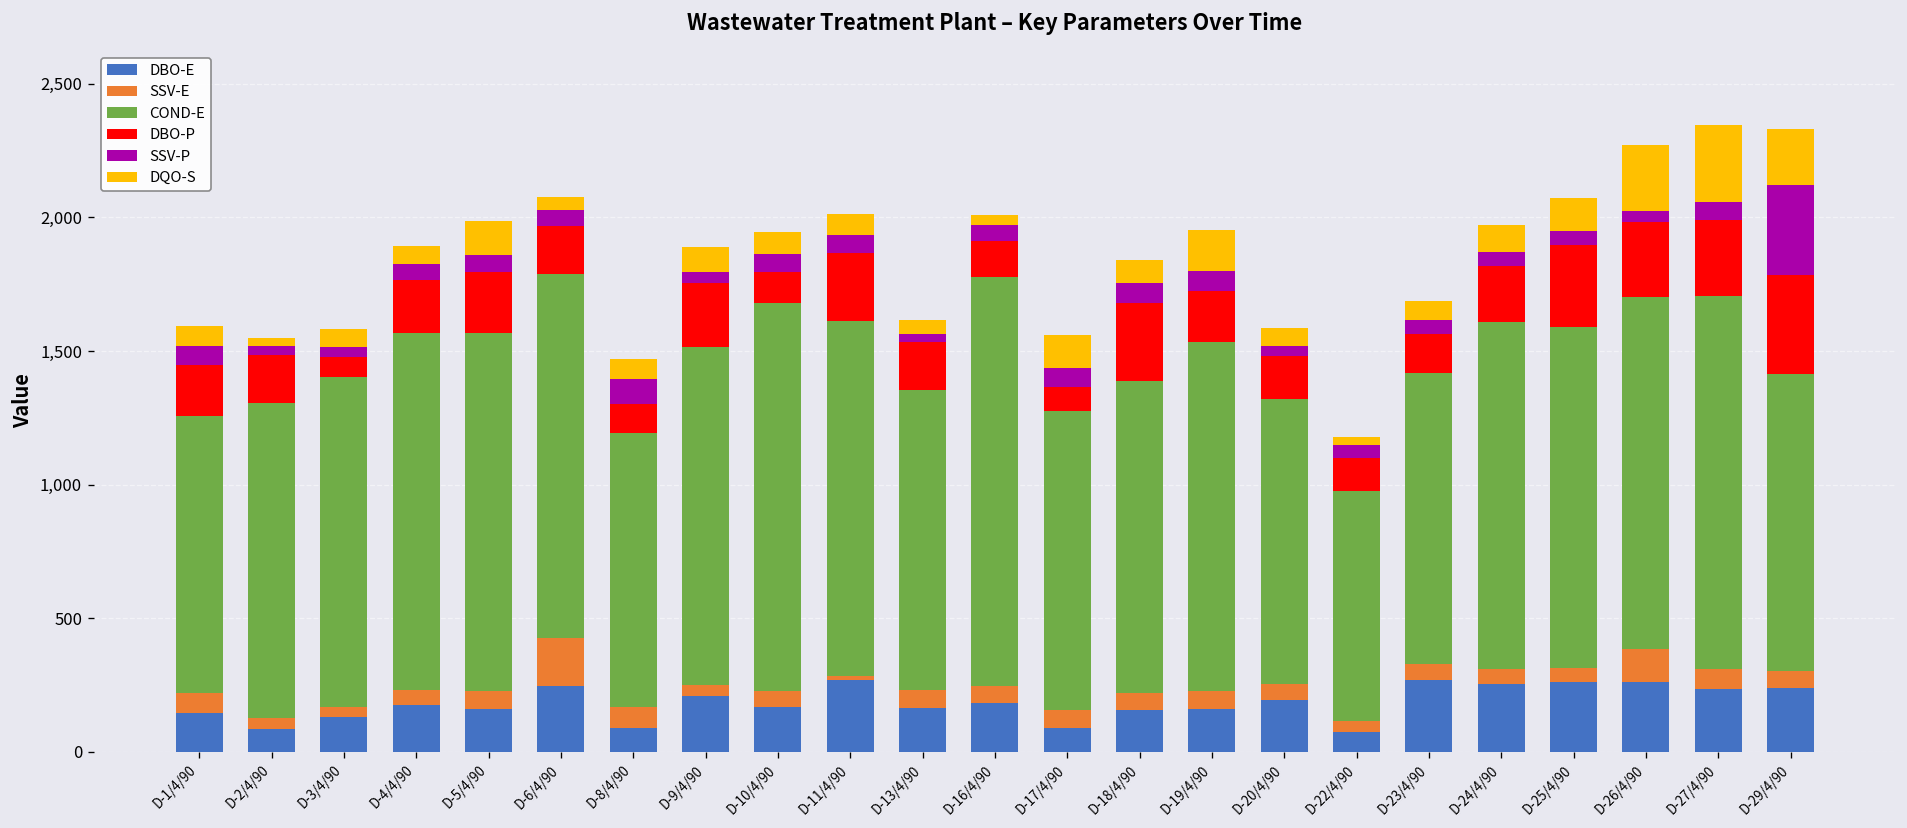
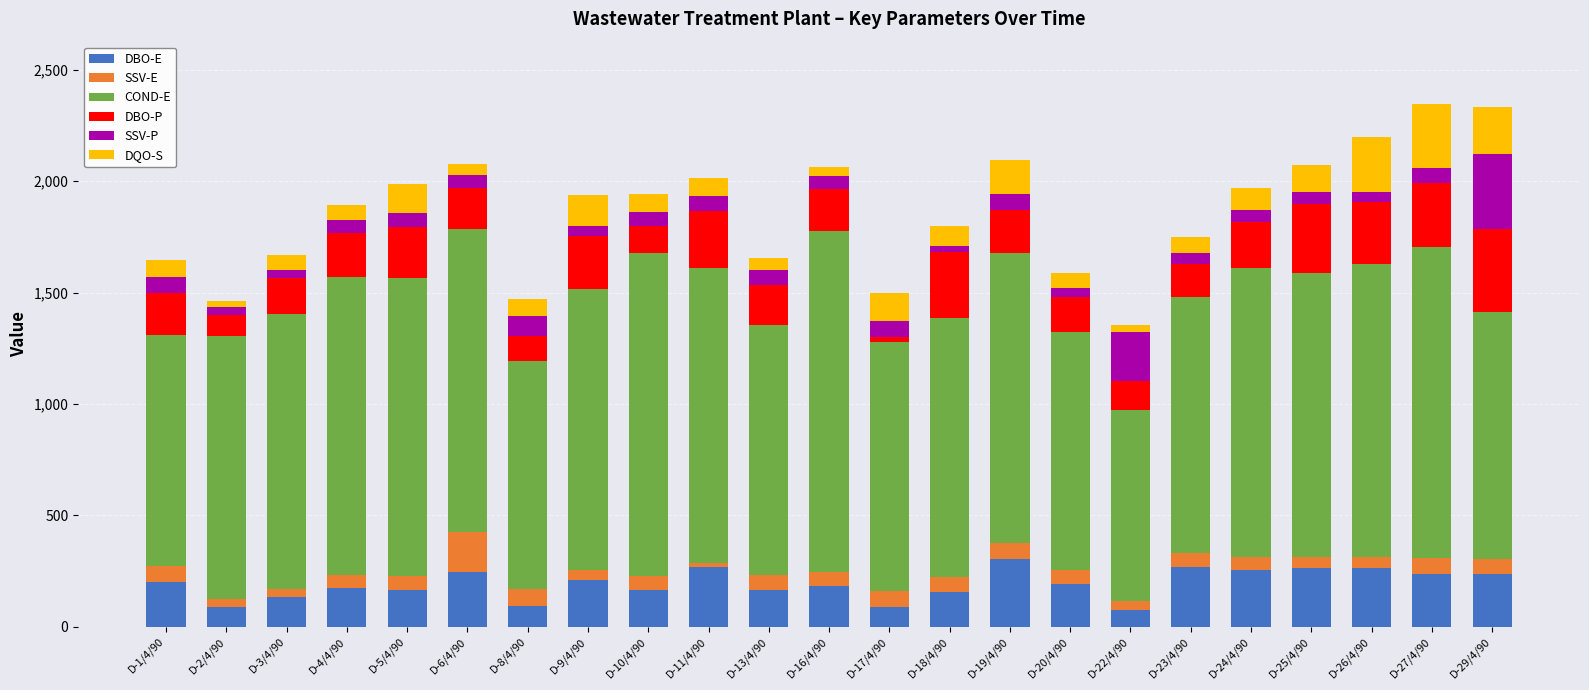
  {
    "DBO-E": {
-     "D-1/4/90": "150",
+     "D-1/4/90": "200",
      "D-2/4/90": "90",
      "D-3/4/90": "130",
      "D-4/4/90": "180",
      "D-5/4/90": "160",
      "D-6/4/90": "250",
      "D-8/4/90": "90",
      "D-9/4/90": "210",
      "D-10/4/90": "170",
      "D-11/4/90": "270",
      "D-13/4/90": "170",
      "D-16/4/90": "180",
      "D-17/4/90": "90",
      "D-18/4/90": "160",
-     "D-19/4/90": "160",
+     "D-19/4/90": "300",
      "D-20/4/90": "190",
      "D-22/4/90": "80",
      "D-23/4/90": "270",
      "D-24/4/90": "250",
      "D-25/4/90": "260",
      "D-26/4/90": "260",
      "D-27/4/90": "240",
      "D-29/4/90": "240"
    },
    "SSV-E": {
      "D-1/4/90": "70",
      "D-2/4/90": "40",
      "D-3/4/90": "40",
      "D-4/4/90": "60",
      "D-5/4/90": "60",
      "D-6/4/90": "180",
      "D-8/4/90": "80",
      "D-9/4/90": "40",
      "D-10/4/90": "60",
      "D-11/4/90": "20",
      "D-13/4/90": "60",
      "D-16/4/90": "60",
      "D-17/4/90": "70",
      "D-18/4/90": "70",
      "D-19/4/90": "70",
      "D-20/4/90": "60",
      "D-22/4/90": "40",
      "D-23/4/90": "60",
      "D-24/4/90": "60",
      "D-25/4/90": "50",
-     "D-26/4/90": "120",
+     "D-26/4/90": "50",
      "D-27/4/90": "70",
      "D-29/4/90": "60"
    },
    "COND-E": {
      "D-1/4/90": "1,040",
      "D-2/4/90": "1,180",
      "D-3/4/90": "1,230",
      "D-4/4/90": "1,340",
      "D-5/4/90": "1,340",
      "D-6/4/90": "1,360",
      "D-8/4/90": "1,030",
      "D-9/4/90": "1,270",
      "D-10/4/90": "1,450",
      "D-11/4/90": "1,330",
      "D-13/4/90": "1,130",
      "D-16/4/90": "1,530",
      "D-17/4/90": "1,120",
      "D-18/4/90": "1,170",
      "D-19/4/90": "1,300",
      "D-20/4/90": "1,070",
      "D-22/4/90": "860",
-     "D-23/4/90": "1,090",
+     "D-23/4/90": "1,150",
      "D-24/4/90": "1,300",
      "D-25/4/90": "1,280",
      "D-26/4/90": "1,320",
      "D-27/4/90": "1,400",
      "D-29/4/90": "1,110"
    },
    "DBO-P": {
      "D-1/4/90": "190",
-     "D-2/4/90": "180",
-     "D-3/4/90": "70",
+     "D-2/4/90": "100",
+     "D-3/4/90": "160",
      "D-4/4/90": "200",
      "D-5/4/90": "230",
      "D-6/4/90": "180",
      "D-8/4/90": "110",
      "D-9/4/90": "240",
      "D-10/4/90": "120",
      "D-11/4/90": "250",
      "D-13/4/90": "180",
-     "D-16/4/90": "140",
-     "D-17/4/90": "90",
+     "D-16/4/90": "190",
+     "D-17/4/90": "20",
      "D-18/4/90": "300",
      "D-19/4/90": "190",
      "D-20/4/90": "160",
      "D-22/4/90": "130",
      "D-23/4/90": "150",
      "D-24/4/90": "210",
      "D-25/4/90": "310",
      "D-26/4/90": "280",
      "D-27/4/90": "290",
      "D-29/4/90": "370"
    },
    "SSV-P": {
      "D-1/4/90": "70",
      "D-2/4/90": "30",
      "D-3/4/90": "40",
      "D-4/4/90": "60",
      "D-5/4/90": "70",
      "D-6/4/90": "60",
      "D-8/4/90": "90",
      "D-9/4/90": "40",
      "D-10/4/90": "70",
      "D-11/4/90": "70",
-     "D-13/4/90": "30",
+     "D-13/4/90": "70",
      "D-16/4/90": "60",
      "D-17/4/90": "70",
-     "D-18/4/90": "70",
+     "D-18/4/90": "30",
      "D-19/4/90": "80",
      "D-20/4/90": "40",
-     "D-22/4/90": "50",
+     "D-22/4/90": "220",
      "D-23/4/90": "50",
      "D-24/4/90": "50",
      "D-25/4/90": "50",
      "D-26/4/90": "40",
      "D-27/4/90": "70",
      "D-29/4/90": "340"
    },
    "DQO-S": {
      "D-1/4/90": "80",
      "D-2/4/90": "30",
      "D-3/4/90": "70",
      "D-4/4/90": "70",
      "D-5/4/90": "130",
      "D-6/4/90": "50",
      "D-8/4/90": "70",
-     "D-9/4/90": "90",
+     "D-9/4/90": "140",
      "D-10/4/90": "80",
      "D-11/4/90": "80",
      "D-13/4/90": "50",
      "D-16/4/90": "40",
      "D-17/4/90": "130",
      "D-18/4/90": "90",
      "D-19/4/90": "150",
      "D-20/4/90": "70",
      "D-22/4/90": "30",
      "D-23/4/90": "70",
      "D-24/4/90": "100",
      "D-25/4/90": "120",
      "D-26/4/90": "250",
      "D-27/4/90": "290",
      "D-29/4/90": "210"
    }
  }
